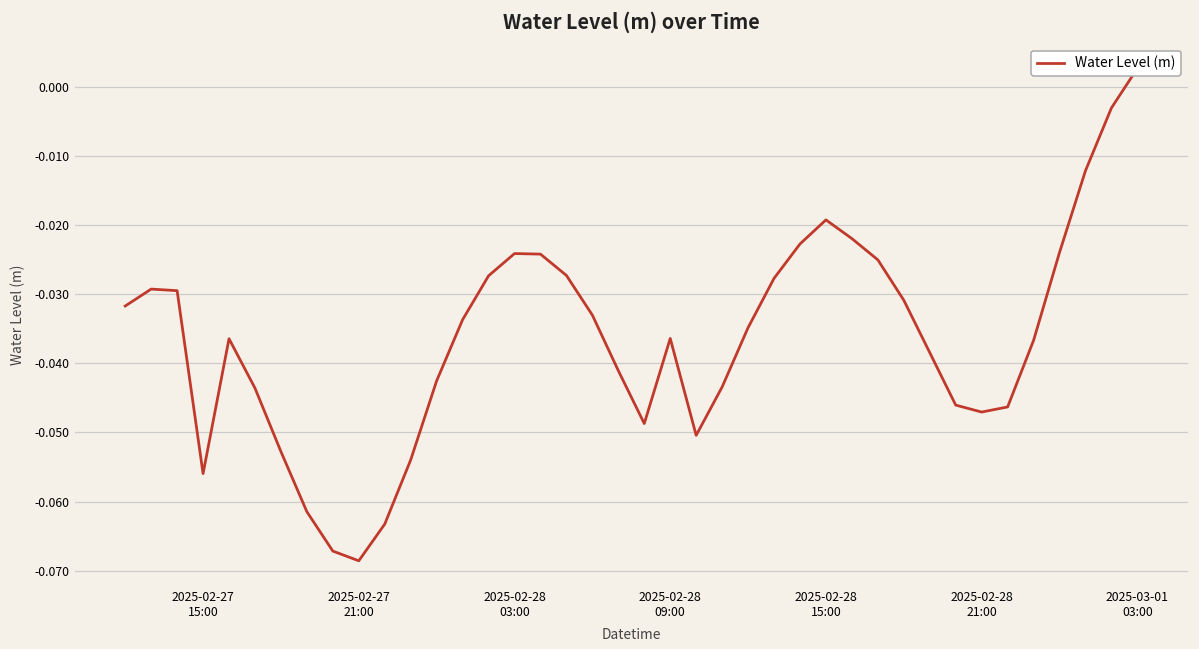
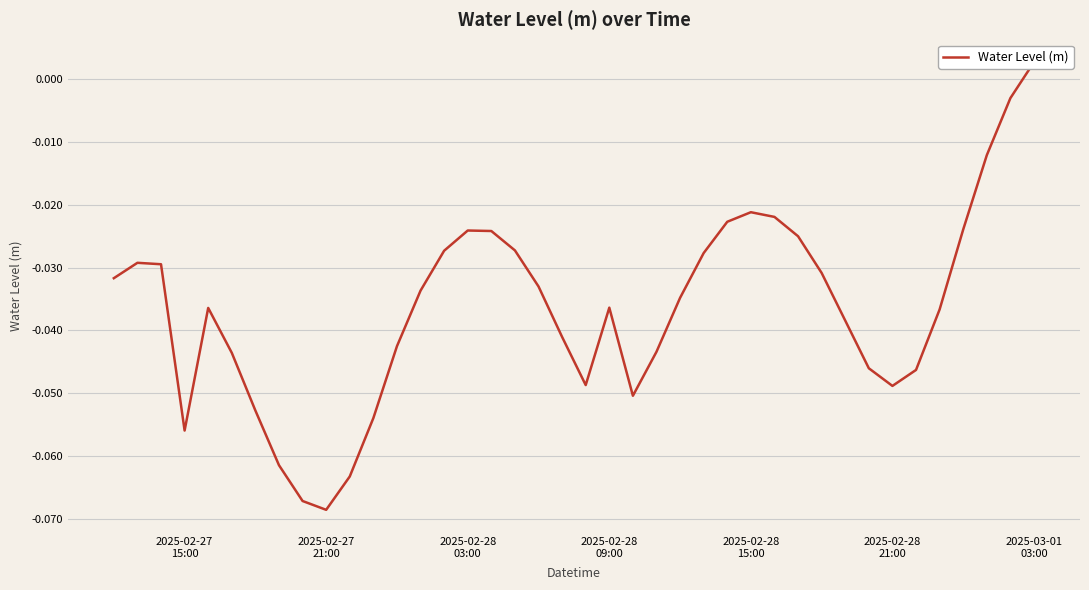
  {
    "2025-02-27 15:00": -0.056,
    "2025-02-27 21:00": -0.069,
    "2025-02-28 03:00": -0.024,
    "2025-02-28 09:00": -0.036,
-   "2025-02-28 15:00": -0.019,
-   "2025-02-28 21:00": -0.047
+   "2025-02-28 15:00": -0.021,
+   "2025-02-28 21:00": -0.049
  }
